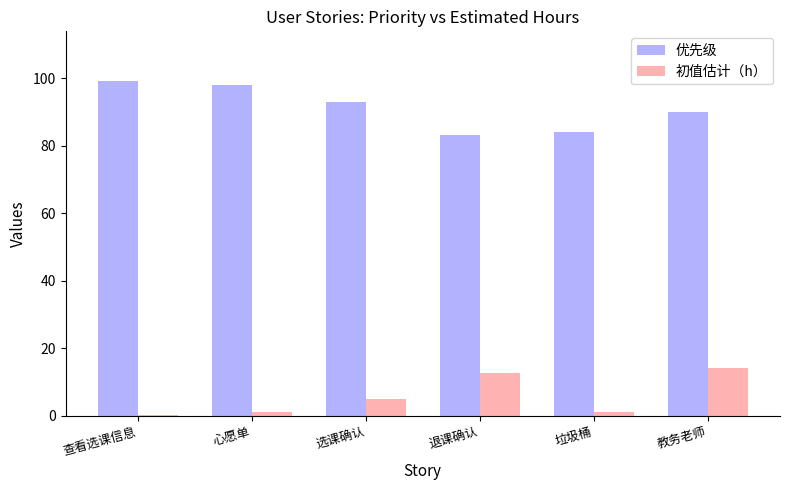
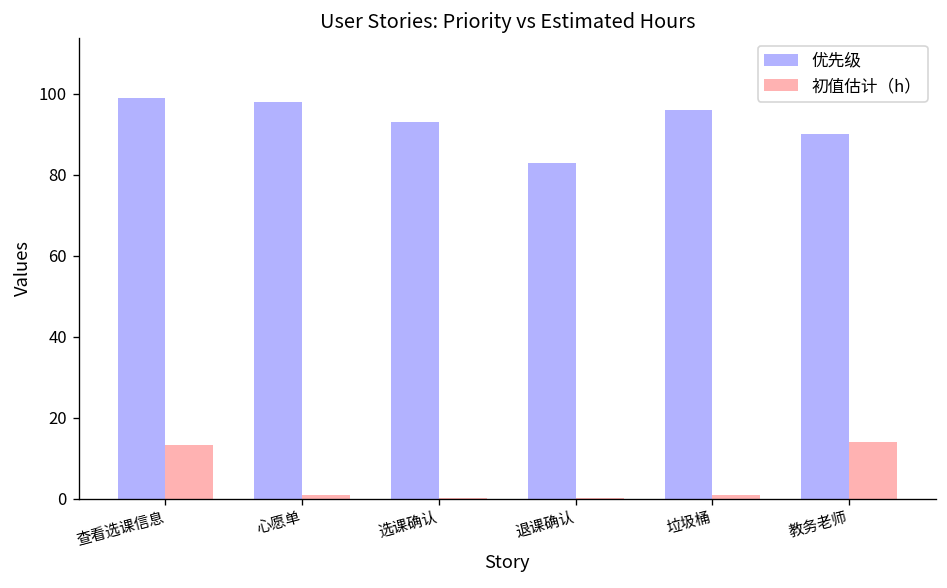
  {
    "优先级": {
      "查看选课信息": 99,
      "心愿单": 98,
      "选课确认": 93,
      "退课确认": 83,
-     "垃圾桶": 84,
+     "垃圾桶": 96,
      "教务老师": 90
    },
    "初值估计（h）": {
-     "查看选课信息": 0,
+     "查看选课信息": 13,
      "心愿单": 1,
-     "选课确认": 5,
-     "退课确认": 13,
+     "选课确认": 0,
+     "退课确认": 0,
      "垃圾桶": 1,
      "教务老师": 14
    }
  }
